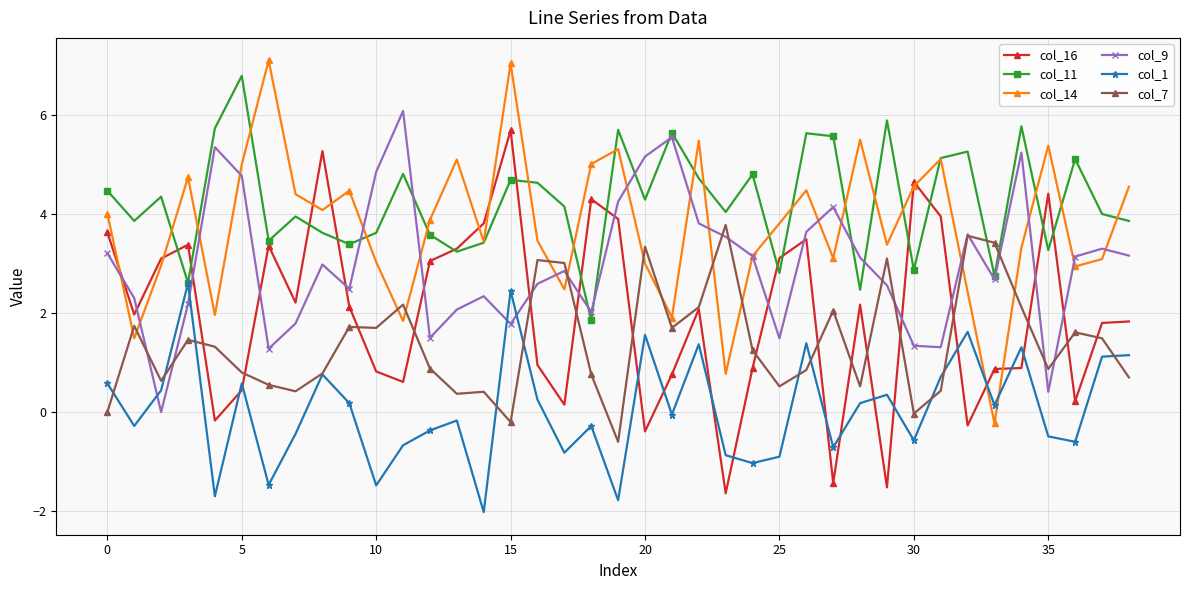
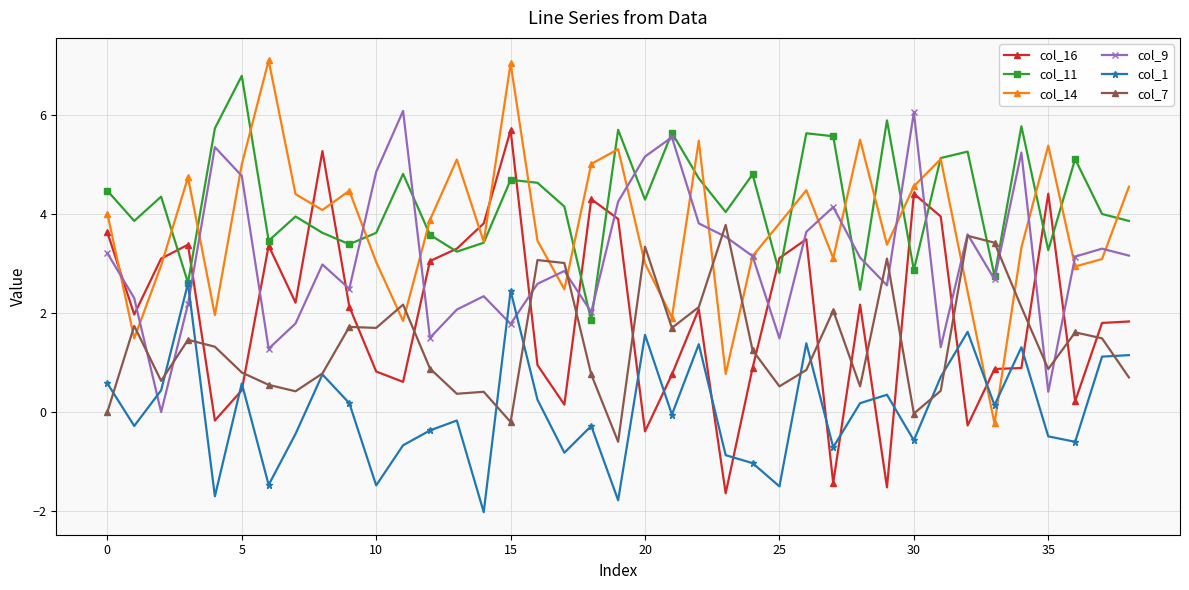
  {
    "col_16": {
      "0": 3.6,
      "5": 0.4,
      "10": 0.8,
      "15": 5.7,
      "20": -0.4,
      "25": 3.1,
-     "30": 4.7,
+     "30": 4.4,
      "35": 4.4
    },
    "col_11": {
      "0": 4.5,
      "5": 6.8,
      "10": 3.6,
      "15": 4.7,
      "20": 4.3,
      "25": 2.8,
      "30": 2.9,
      "35": 3.3
    },
    "col_14": {
      "0": 4.0,
      "5": 5.0,
      "10": 3.0,
      "15": 7.0,
      "20": 3.0,
      "25": 3.8,
      "30": 4.6,
      "35": 5.4
    },
    "col_9": {
      "0": 3.2,
      "5": 4.8,
      "10": 4.9,
      "15": 1.8,
      "20": 5.2,
      "25": 1.5,
-     "30": 1.3,
+     "30": 6.1,
      "35": 0.4
    },
    "col_1": {
      "0": 0.6,
      "5": 0.6,
      "10": -1.5,
      "15": 2.5,
      "20": 1.6,
-     "25": -0.9,
+     "25": -1.5,
      "30": -0.6,
      "35": -0.5
    },
    "col_7": {
      "0": 0.0,
      "5": 0.8,
      "10": 1.7,
      "15": -0.2,
      "20": 3.3,
      "25": 0.5,
      "30": 0.0,
      "35": 0.9
    }
  }
